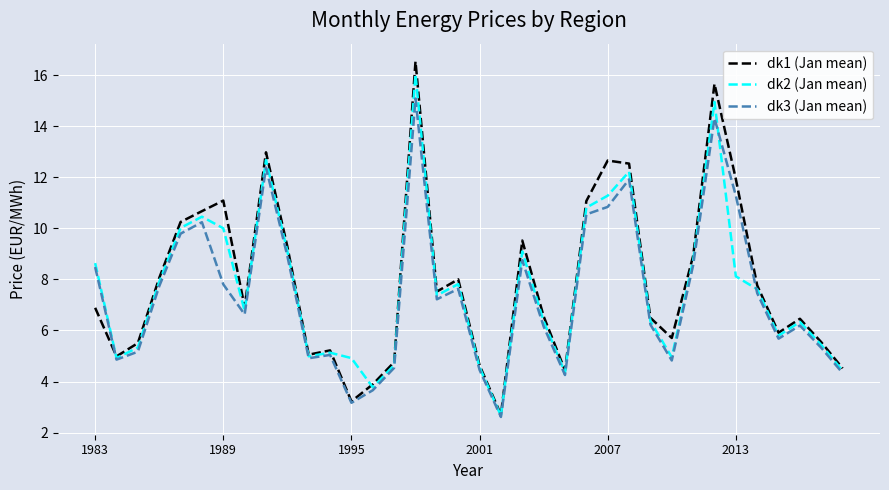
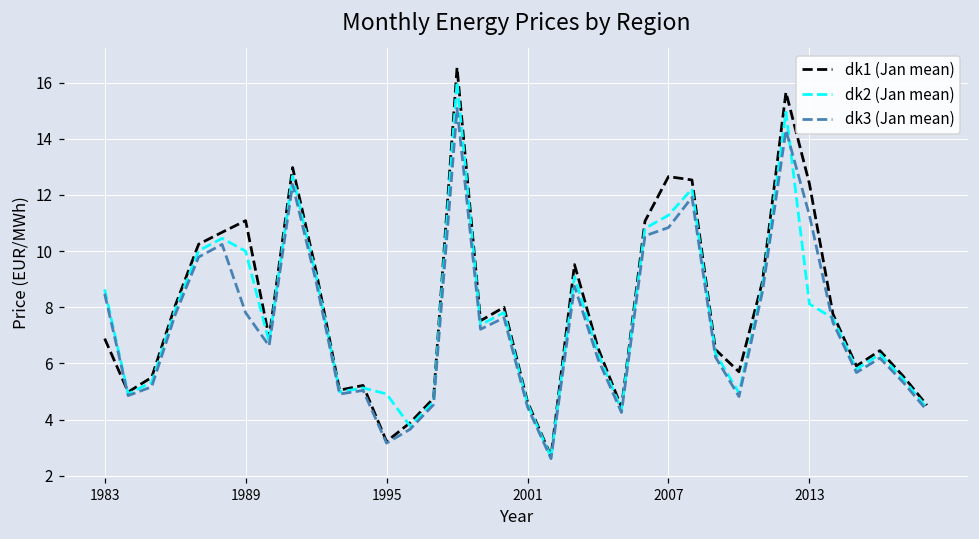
  {
    "dk1 (Jan mean)": {
      "1983": 6.9,
      "1989": 11.1,
      "2007": 12.7,
-     "2013": 11.9
+     "2013": 12.4
    },
    "dk2 (Jan mean)": {
      "1983": 8.6,
      "1989": 10.0,
      "1995": 4.9,
      "2007": 11.3,
      "2013": 8.1
    },
    "dk3 (Jan mean)": {
      "1983": 8.5,
      "1989": 7.8,
      "2001": 4.5,
      "2007": 10.8,
      "2013": 11.3
    }
  }
